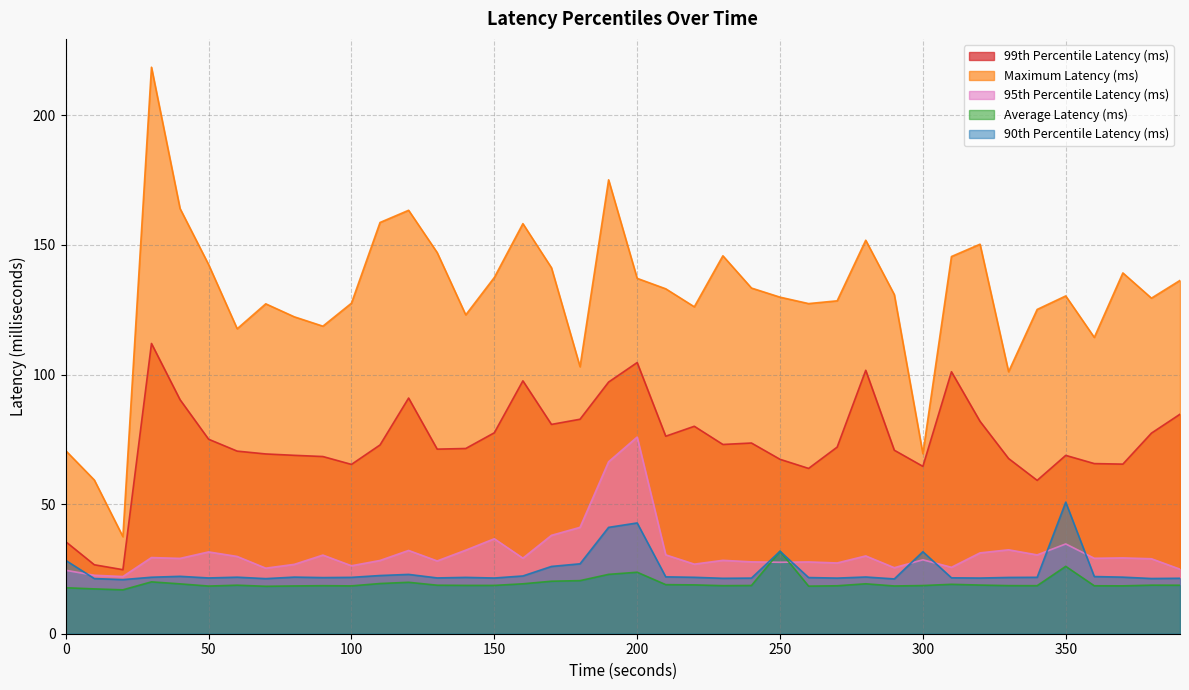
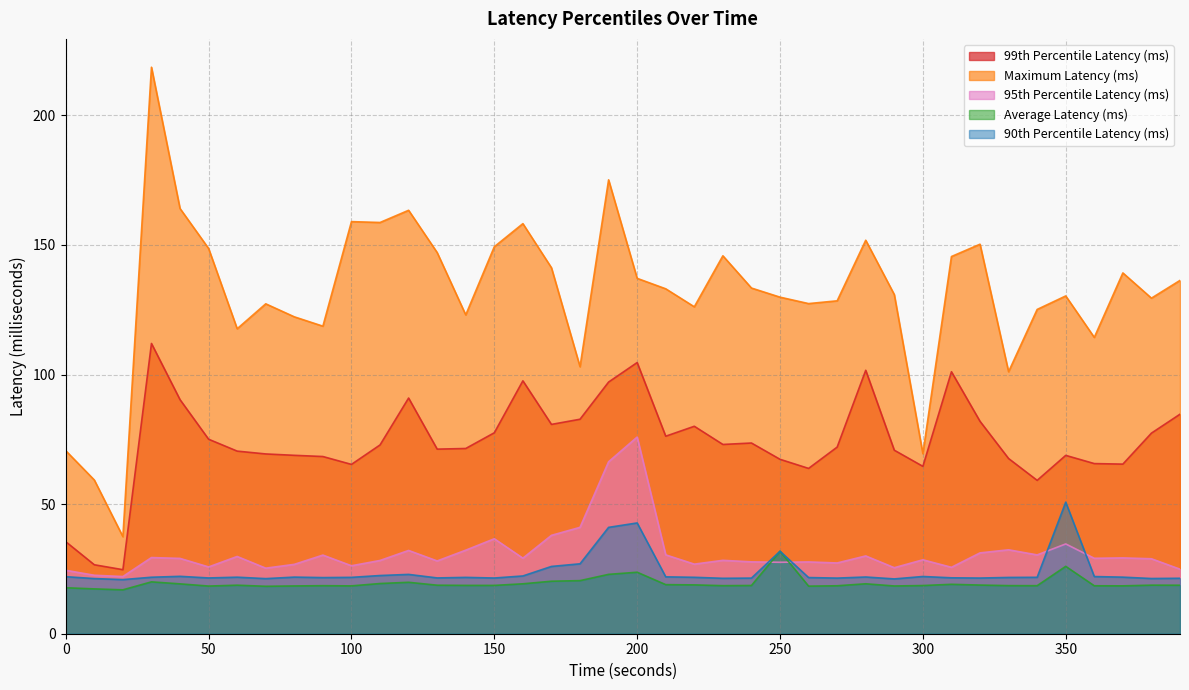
  {
    "99th Percentile Latency (ms)": {
      "0": 36,
      "50": 75,
      "100": 65,
      "150": 78,
      "200": 105,
      "250": 67,
      "300": 65,
      "350": 69
    },
    "Maximum Latency (ms)": {
      "0": 71,
-     "50": 142,
-     "100": 128,
-     "150": 137,
+     "50": 149,
+     "100": 159,
+     "150": 149,
      "200": 137,
      "250": 130,
      "300": 69,
      "350": 130
    },
    "95th Percentile Latency (ms)": {
      "0": 24,
-     "50": 32,
+     "50": 26,
      "100": 26,
      "150": 37,
      "200": 76,
      "250": 28,
      "300": 29,
      "350": 35
    },
    "Average Latency (ms)": {
      "0": 18,
      "50": 18,
      "100": 18,
      "150": 19,
      "200": 24,
      "300": 19,
      "350": 26
    },
    "90th Percentile Latency (ms)": {
-     "0": 28,
+     "0": 22,
      "50": 22,
      "100": 22,
      "150": 21,
      "200": 43,
-     "300": 32,
+     "300": 22,
      "350": 51
    }
  }
